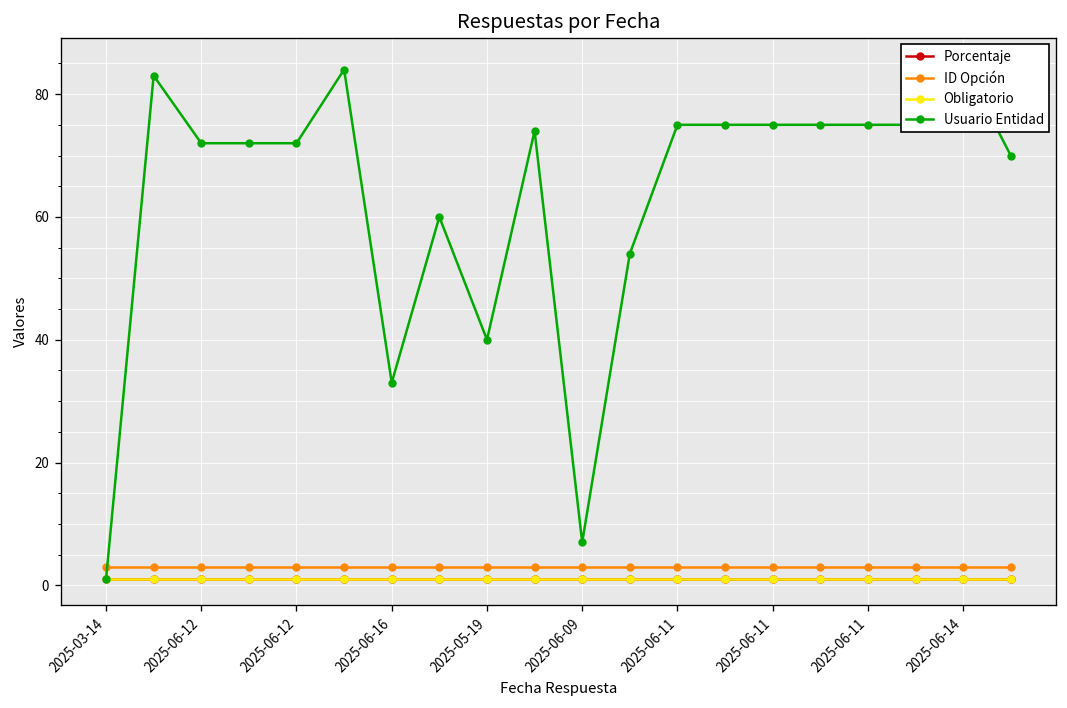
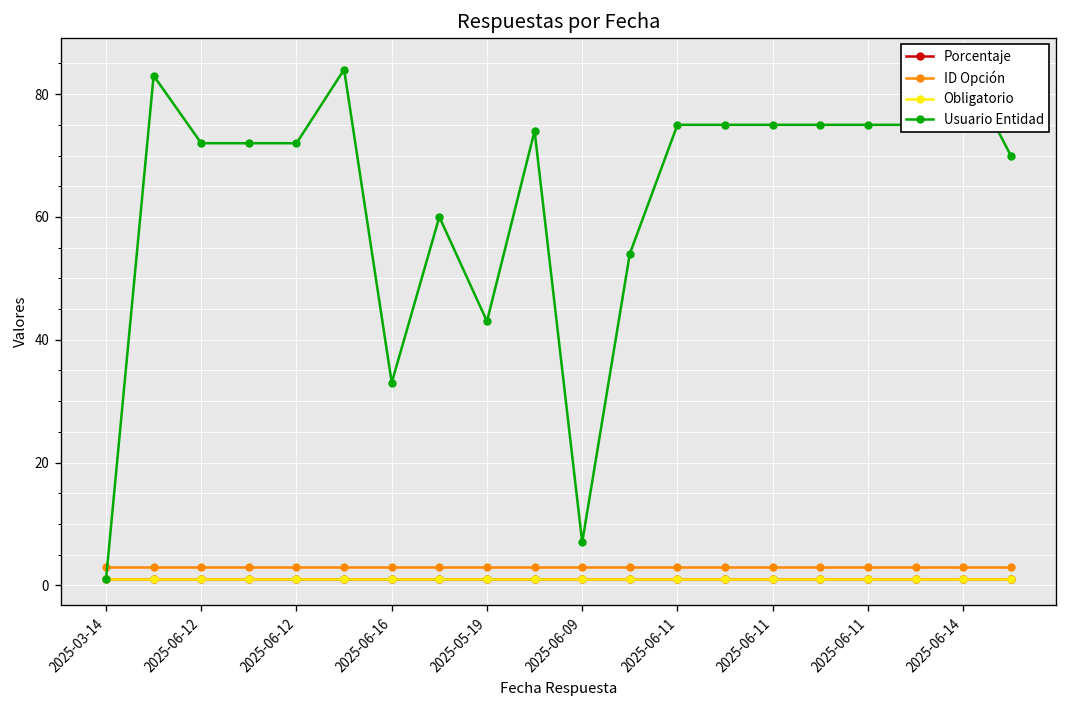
  {
    "Obligatorio": {
      "2025-05-19": 1,
      "2025-06-09": 1,
      "2025-06-14": 1
    },
    "ID Opción": {
      "2025-03-14": 3,
      "2025-05-19": 3,
      "2025-06-09": 3,
      "2025-06-14": 3
    },
    "Usuario Entidad": {
-     "2025-05-19": 40,
+     "2025-05-19": 43,
      "2025-06-09": 7
    }
  }
